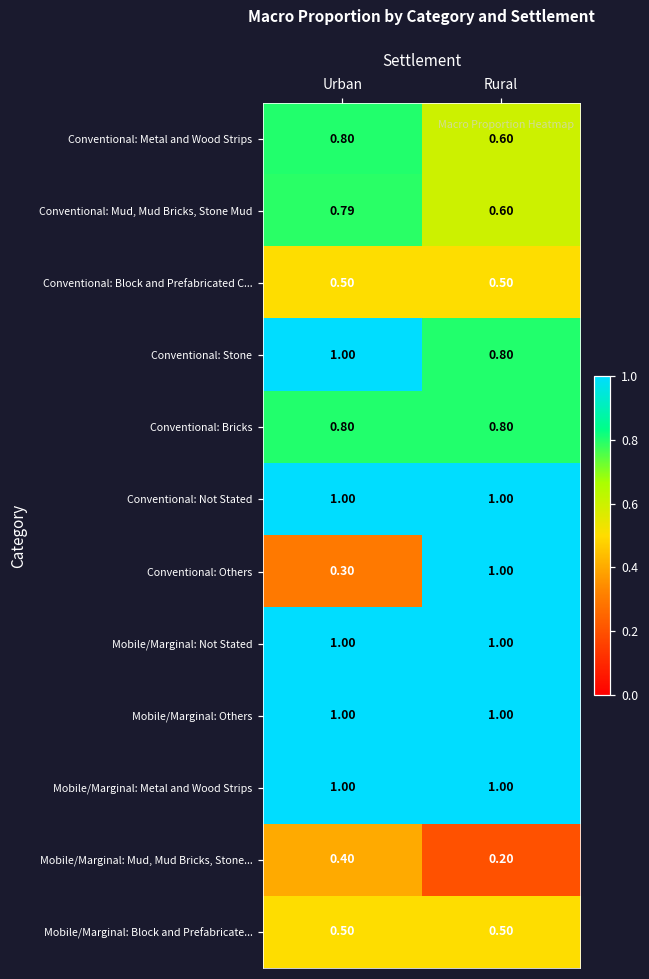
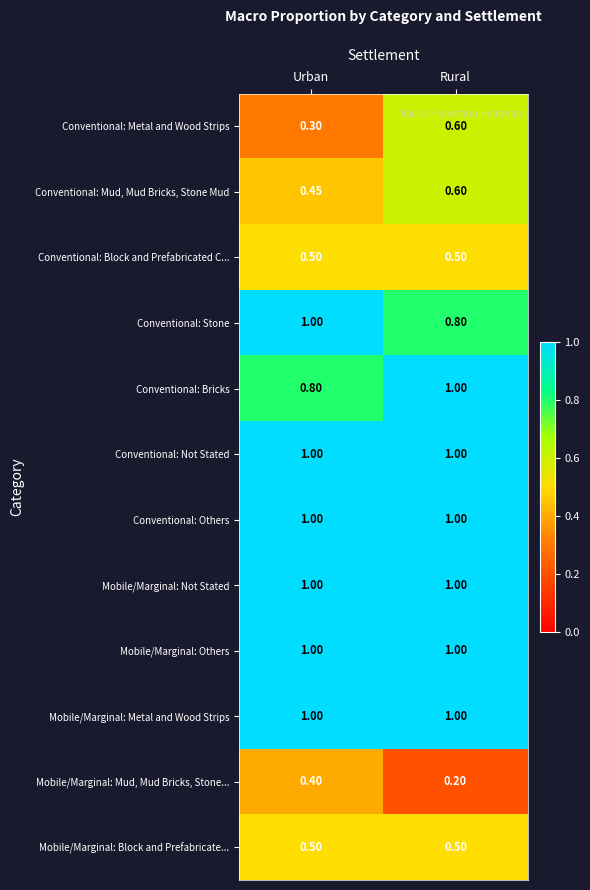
  {
    "Conventional: Metal and Wood Strips": {
-     "Urban": 0.80
+     "Urban": 0.30
    },
    "Conventional: Mud, Mud Bricks, Stone Mud": {
-     "Urban": 0.79,
+     "Urban": 0.45,
      "Rural": 0.60
    },
    "Conventional: Block and Prefabricated C...": {
      "Urban": 0.50,
      "Rural": 0.50
    },
    "Conventional: Stone": {
      "Urban": 1.00,
      "Rural": 0.80
    },
    "Conventional: Bricks": {
      "Urban": 0.80,
-     "Rural": 0.80
+     "Rural": 1.00
    },
    "Conventional: Not Stated": {
      "Urban": 1.00,
      "Rural": 1.00
    },
    "Conventional: Others": {
-     "Urban": 0.30,
+     "Urban": 1.00,
      "Rural": 1.00
    },
    "Mobile/Marginal: Not Stated": {
      "Urban": 1.00,
      "Rural": 1.00
    },
    "Mobile/Marginal: Others": {
      "Urban": 1.00,
      "Rural": 1.00
    },
    "Mobile/Marginal: Metal and Wood Strips": {
      "Urban": 1.00,
      "Rural": 1.00
    },
    "Mobile/Marginal: Mud, Mud Bricks, Stone...": {
      "Urban": 0.40,
      "Rural": 0.20
    },
    "Mobile/Marginal: Block and Prefabricate...": {
      "Urban": 0.50,
      "Rural": 0.50
    }
  }
